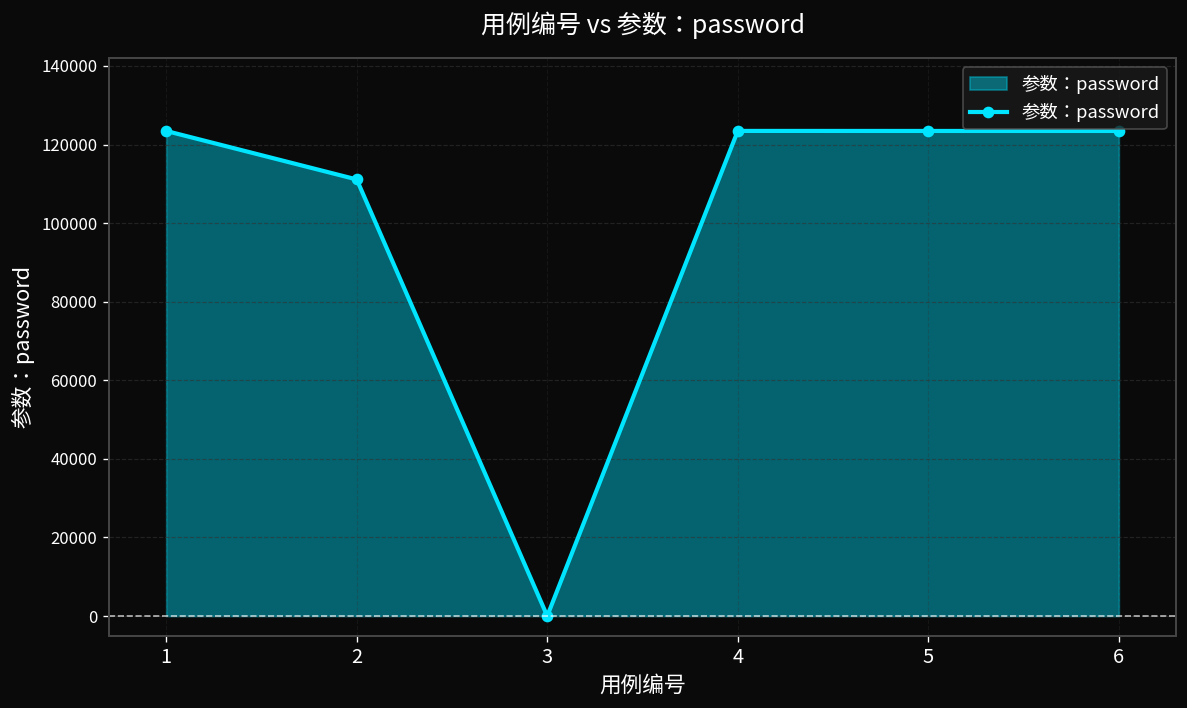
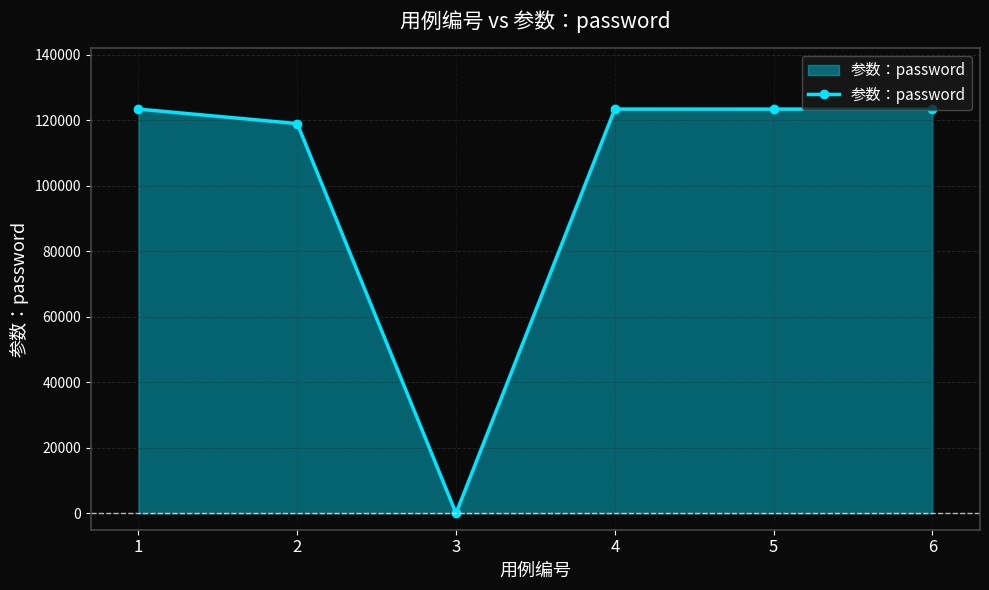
  {
    "1": 123000,
-   "2": 111000,
+   "2": 119000,
    "3": 0,
    "4": 123000,
    "5": 123000
  }
